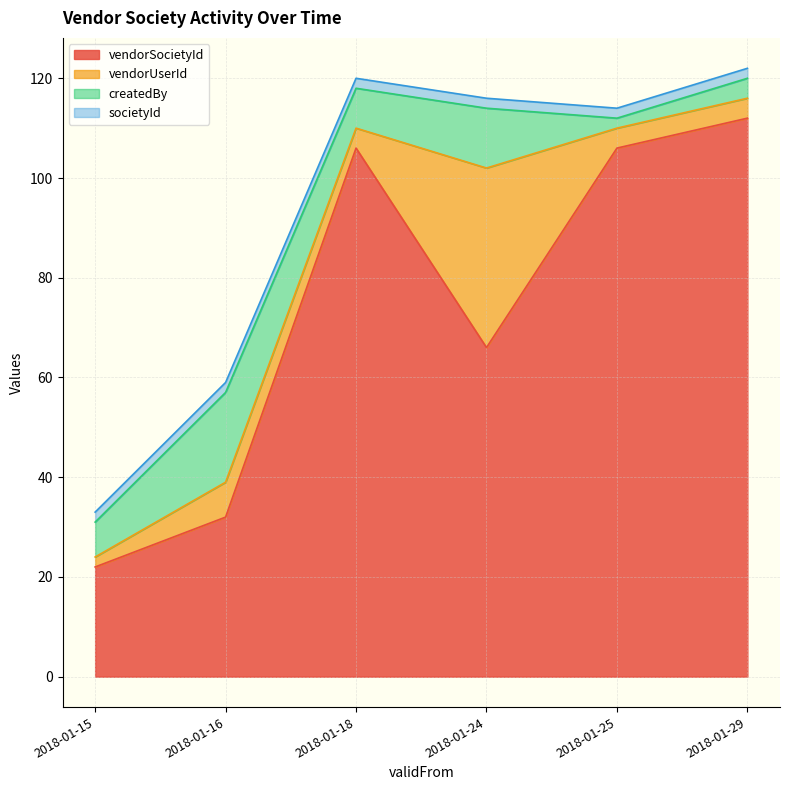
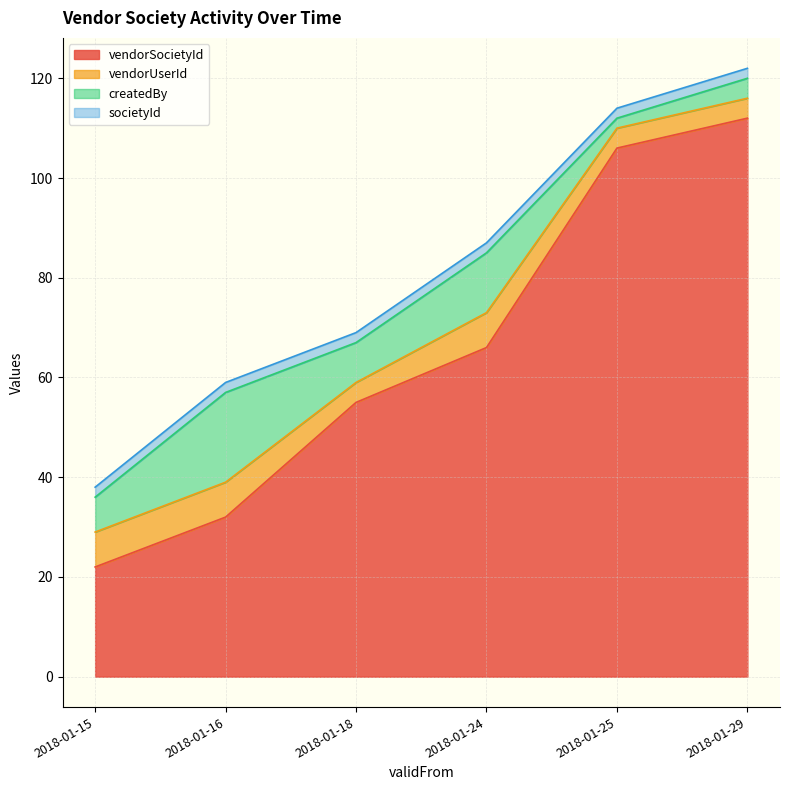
  {
    "vendorSocietyId": {
      "2018-01-15": 22,
      "2018-01-16": 32,
-     "2018-01-18": 106,
+     "2018-01-18": 55,
      "2018-01-24": 66,
      "2018-01-25": 106,
      "2018-01-29": 112
    },
    "vendorUserId": {
-     "2018-01-15": 2,
+     "2018-01-15": 7,
      "2018-01-16": 7,
      "2018-01-18": 4,
-     "2018-01-24": 36,
+     "2018-01-24": 7,
      "2018-01-25": 4,
      "2018-01-29": 4
    },
    "createdBy": {
      "2018-01-15": 7,
      "2018-01-16": 18,
      "2018-01-18": 8,
      "2018-01-24": 12,
      "2018-01-25": 2,
      "2018-01-29": 4
    },
    "societyId": {
      "2018-01-15": 2,
      "2018-01-16": 2,
      "2018-01-18": 2,
      "2018-01-24": 2,
      "2018-01-25": 2,
      "2018-01-29": 2
    }
  }
